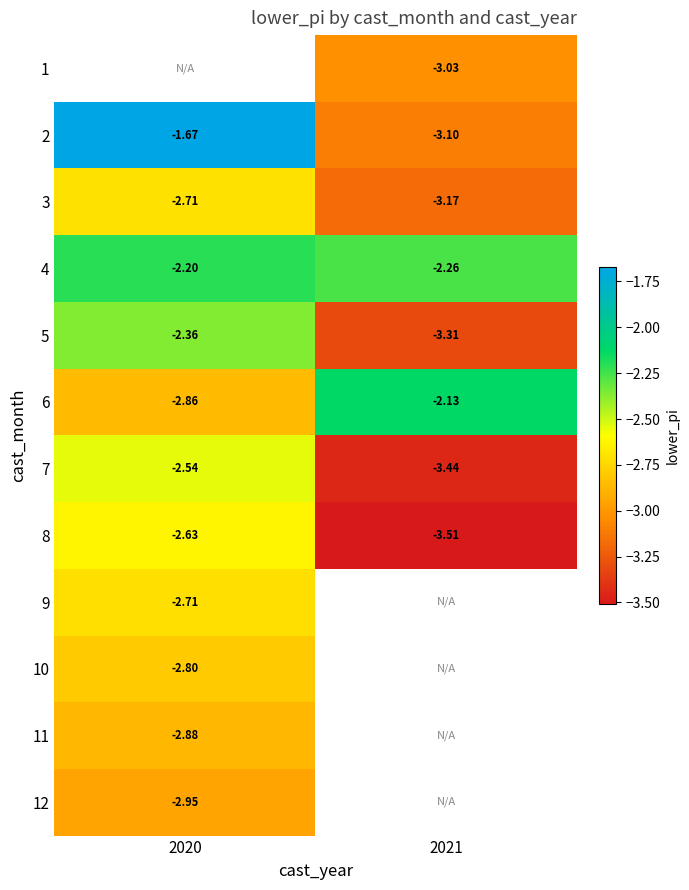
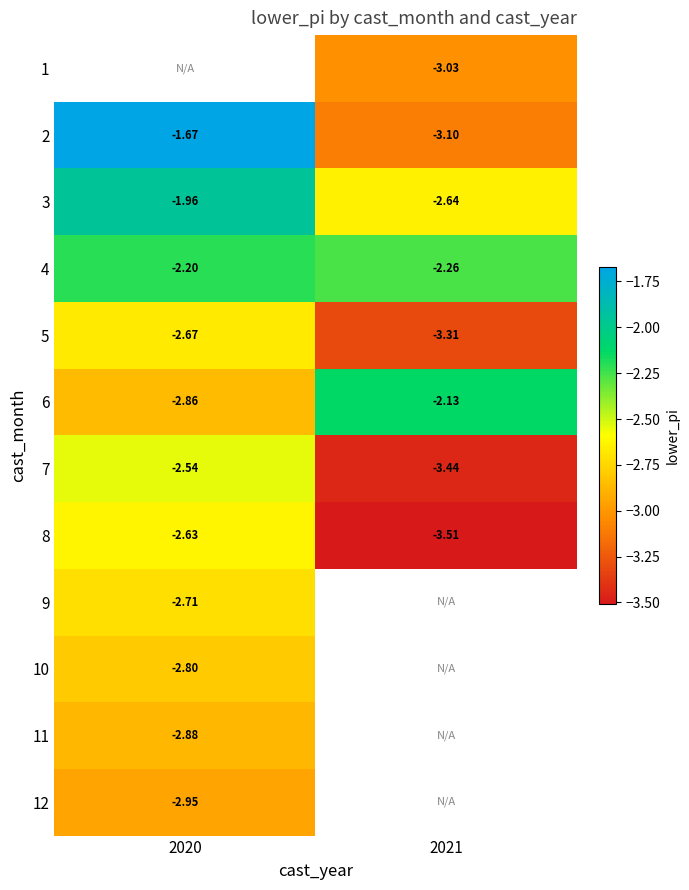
  {
    "1": {
      "2021": -3.03
    },
    "2": {
      "2020": -1.67,
      "2021": -3.10
    },
    "3": {
-     "2020": -2.71,
-     "2021": -3.17
+     "2020": -1.96,
+     "2021": -2.64
    },
    "4": {
      "2020": -2.20,
      "2021": -2.26
    },
    "5": {
-     "2020": -2.36,
+     "2020": -2.67,
      "2021": -3.31
    },
    "6": {
      "2020": -2.86,
      "2021": -2.13
    },
    "7": {
      "2020": -2.54,
      "2021": -3.44
    },
    "8": {
      "2020": -2.63,
      "2021": -3.51
    },
    "9": {
      "2020": -2.71
    },
    "10": {
      "2020": -2.80
    },
    "11": {
      "2020": -2.88
    },
    "12": {
      "2020": -2.95
    }
  }
